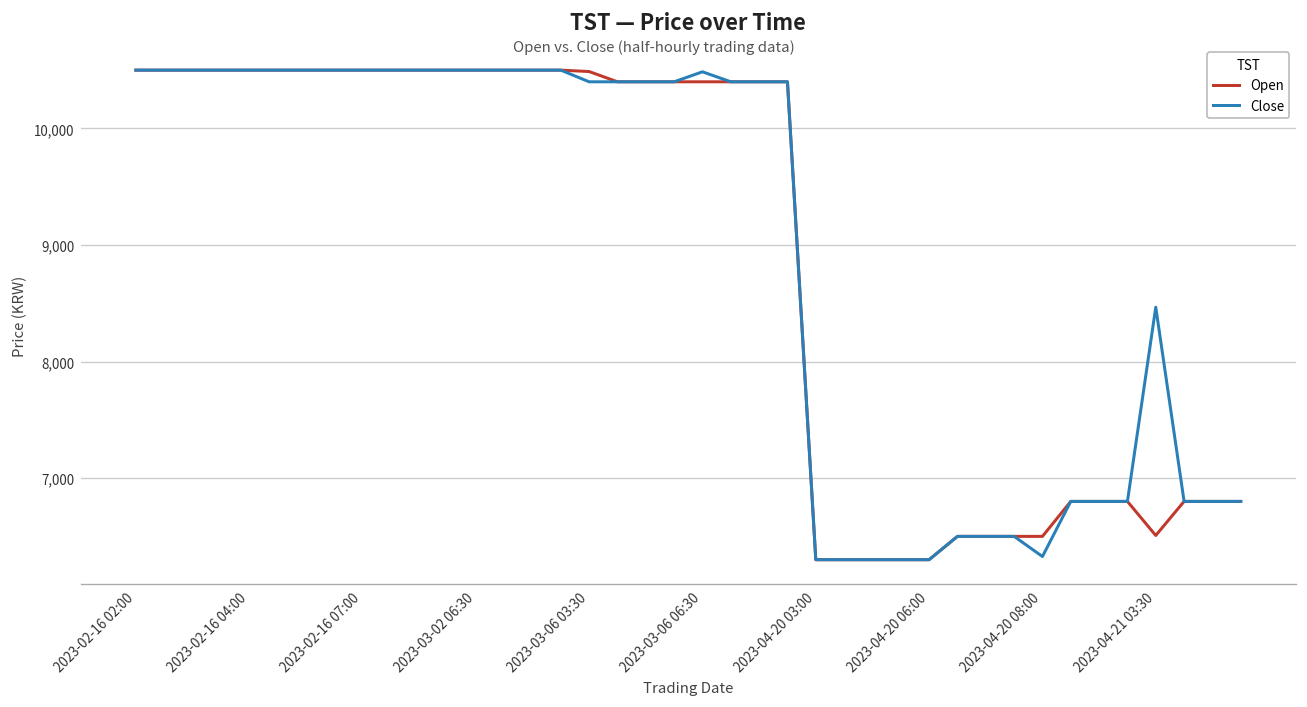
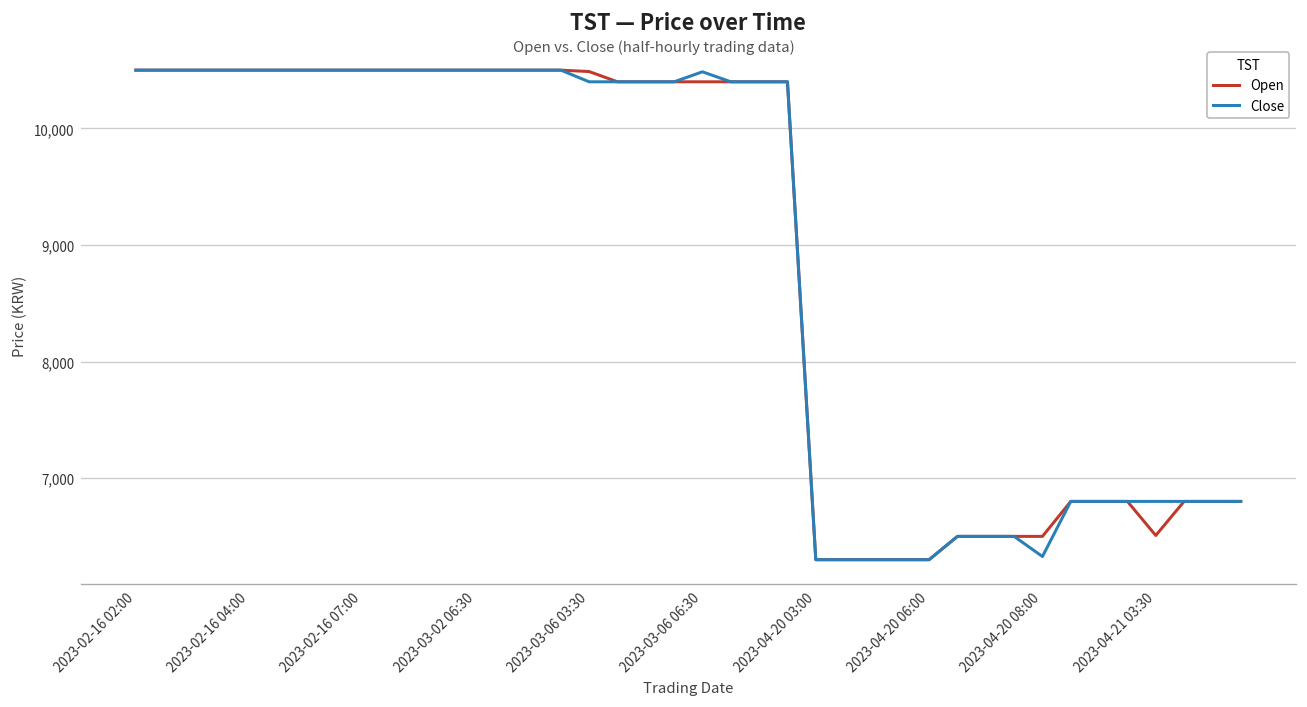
  {
    "Open": {
      "2023-03-06 03:30": "10,500",
      "2023-03-06 06:30": "10,400",
      "2023-04-20 08:00": "6,500",
      "2023-04-21 03:30": "6,500"
    },
    "Close": {
      "2023-03-06 03:30": "10,400",
      "2023-03-06 06:30": "10,500",
      "2023-04-20 08:00": "6,300",
-     "2023-04-21 03:30": "8,500"
+     "2023-04-21 03:30": "6,800"
    }
  }
